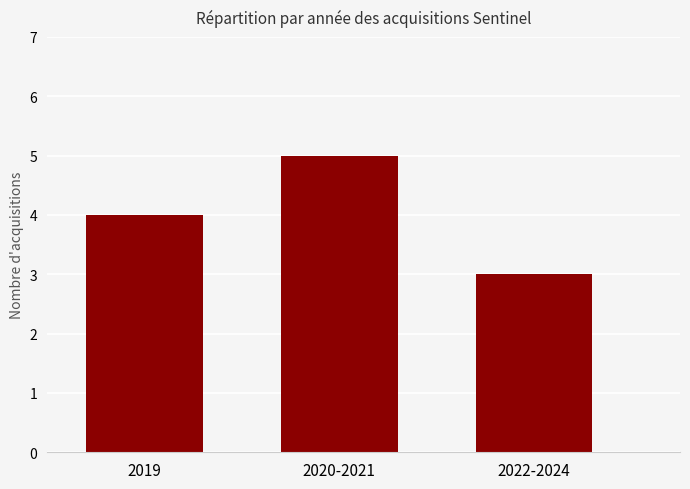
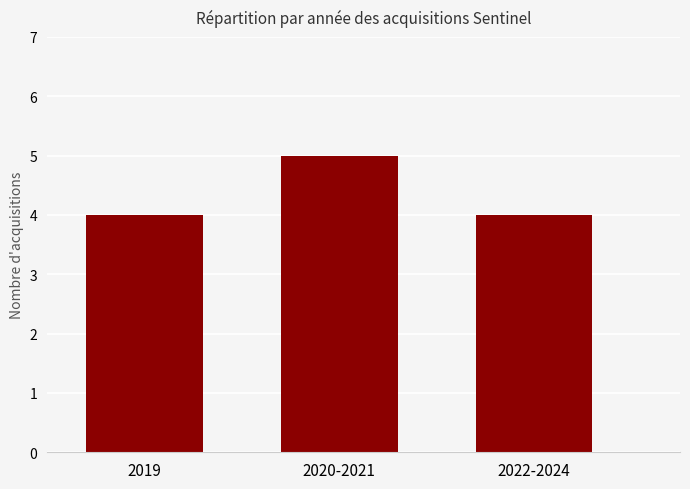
  {
    "2019": 4,
    "2020-2021": 5,
-   "2022-2024": 3
+   "2022-2024": 4
  }
